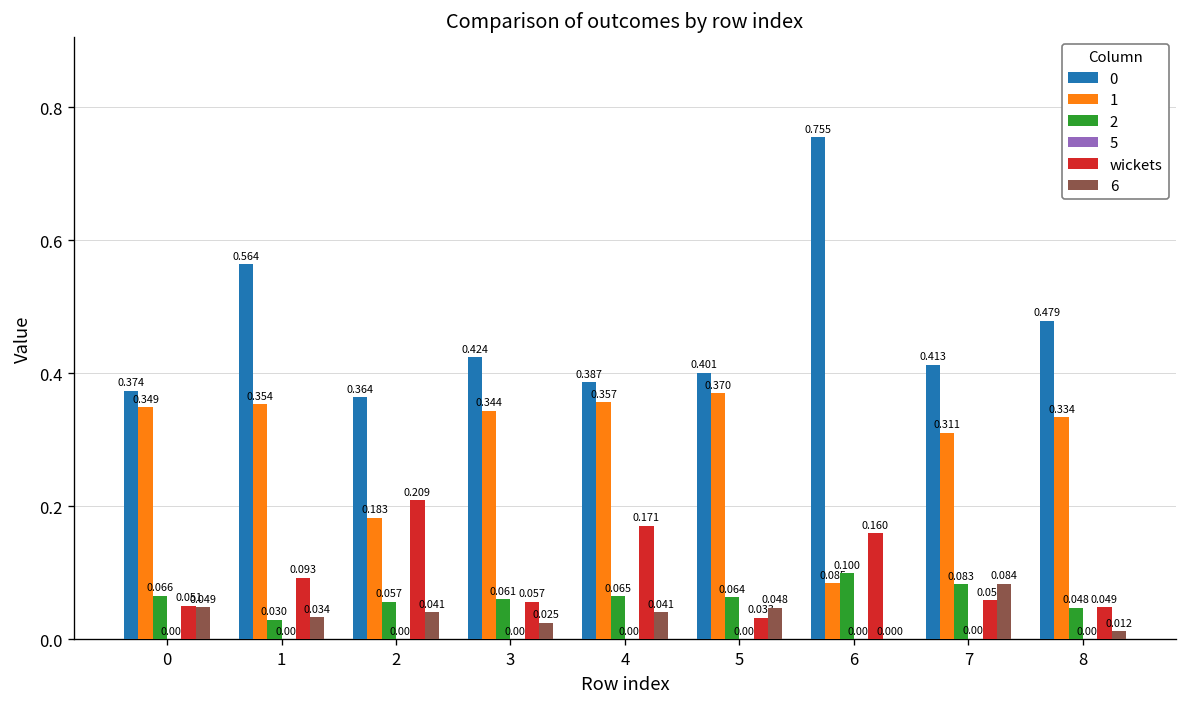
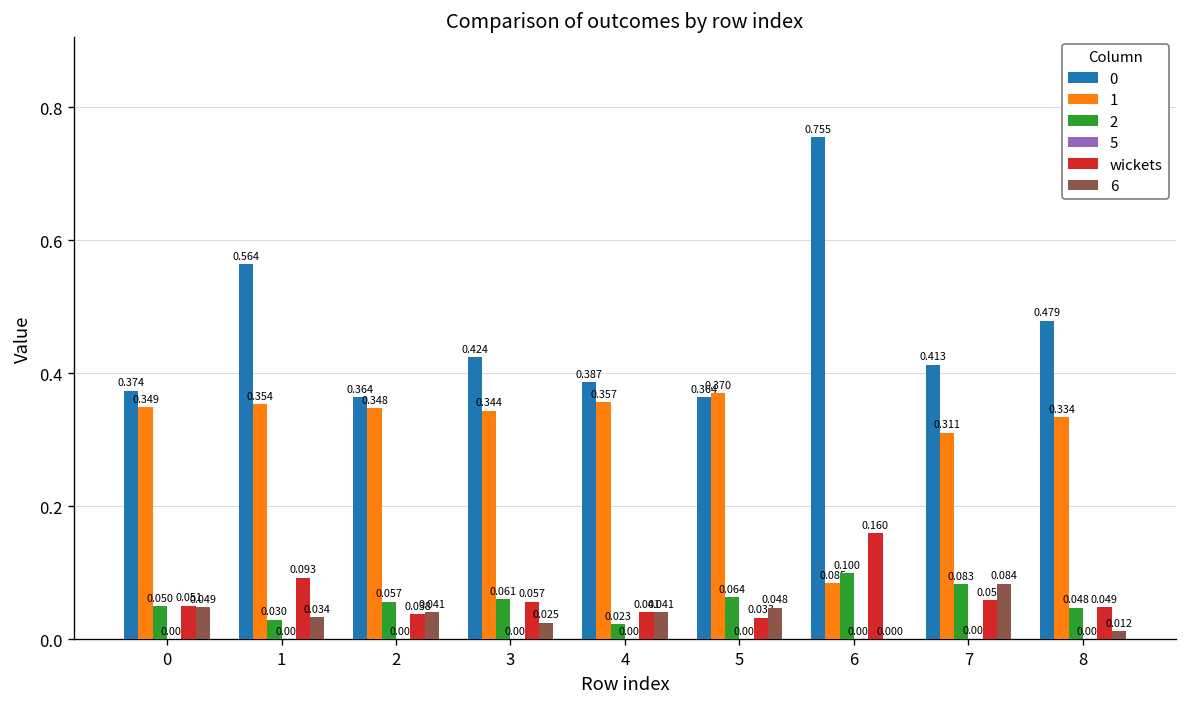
  {
    "0": {
      "0": 0.374,
      "1": 0.564,
      "2": 0.364,
      "3": 0.424,
      "4": 0.387,
-     "5": 0.401,
+     "5": 0.364,
      "6": 0.755,
      "7": 0.413,
      "8": 0.479
    },
    "1": {
      "0": 0.349,
      "1": 0.354,
-     "2": 0.183,
+     "2": 0.348,
      "3": 0.344,
      "4": 0.357,
      "5": 0.370,
      "6": 0.085,
      "7": 0.311,
      "8": 0.334
    },
    "2": {
-     "0": 0.066,
+     "0": 0.050,
      "1": 0.030,
      "2": 0.057,
      "3": 0.061,
-     "4": 0.065,
+     "4": 0.023,
      "5": 0.064,
      "6": 0.100,
      "7": 0.083,
      "8": 0.048
    },
    "5": {
      "0": 0.000,
      "1": 0.000,
      "2": 0.000,
      "3": 0.000,
      "4": 0.000,
      "5": 0.000,
      "6": 0.000,
      "7": 0.001,
      "8": 0.000
    },
    "wickets": {
      "1": 0.093,
-     "2": 0.209,
+     "2": 0.038,
      "3": 0.057,
-     "4": 0.171,
+     "4": 0.041,
      "5": 0.033,
      "6": 0.160,
      "7": 0.059,
      "8": 0.049
    },
    "6": {
      "1": 0.034,
      "2": 0.041,
      "3": 0.025,
      "4": 0.041,
      "5": 0.048,
      "6": 0.000,
      "7": 0.084,
      "8": 0.012
    }
  }
